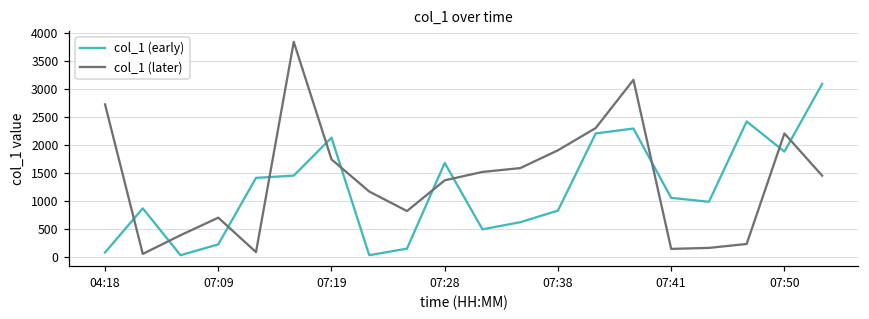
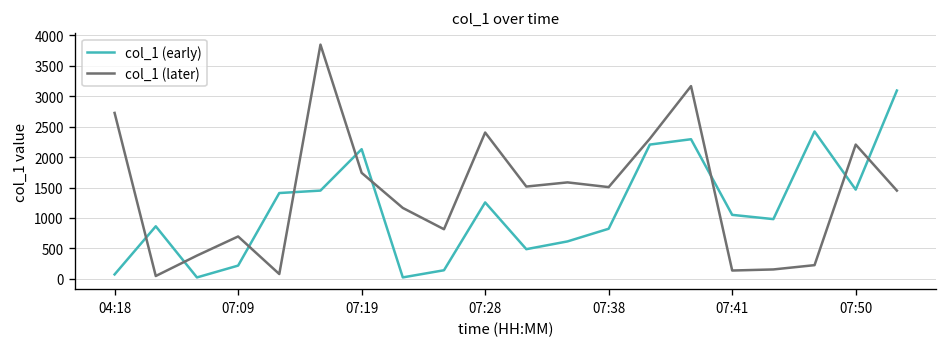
  {
    "col_1 (early)": {
      "04:18": 100,
      "07:09": 200,
      "07:19": 2100,
-     "07:28": 1700,
+     "07:28": 1300,
      "07:38": 800,
-     "07:50": 1900
+     "07:50": 1500
    },
    "col_1 (later)": {
      "04:18": 2700,
      "07:09": 700,
      "07:19": 1700,
-     "07:28": 1400,
-     "07:38": 1900,
+     "07:28": 2400,
+     "07:38": 1500,
      "07:50": 2200
    }
  }
